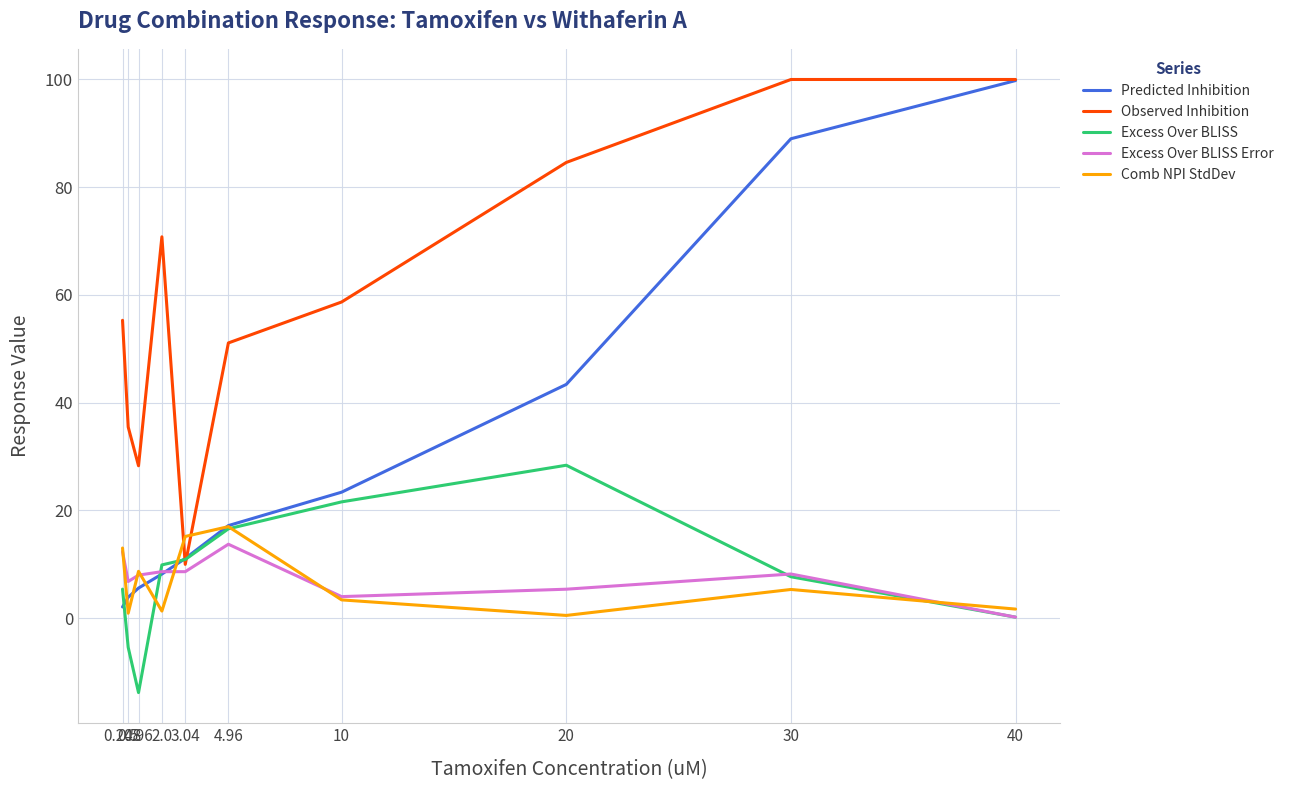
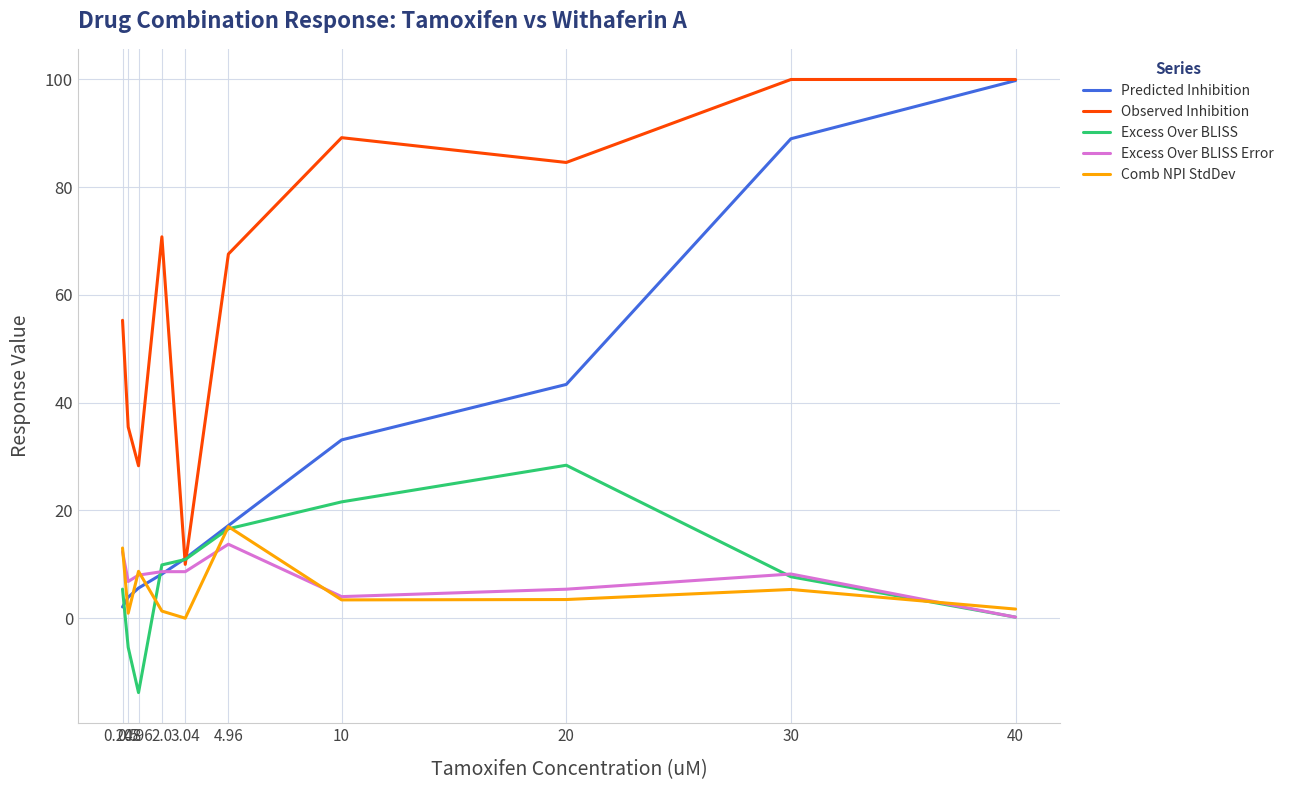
  {
    "Predicted Inhibition": {
-     "10": 23,
+     "10": 33,
      "20": 43,
      "30": 89
    },
    "Observed Inhibition": {
      "2.0": 71,
      "3.04": 10,
-     "4.96": 51,
-     "10": 59,
+     "4.96": 68,
+     "10": 89,
      "20": 85,
      "30": 100
    },
    "Excess Over BLISS": {
      "2.0": 10,
      "10": 22,
      "20": 28,
      "30": 8
    },
    "Excess Over BLISS Error": {
      "3.04": 9,
      "4.96": 14,
      "10": 4,
      "20": 5,
      "30": 8
    },
    "Comb NPI StdDev": {
      "2.0": 1,
-     "3.04": 15,
+     "3.04": 0,
      "10": 3,
-     "20": 1,
+     "20": 3,
      "30": 5,
      "40": 2
    }
  }
